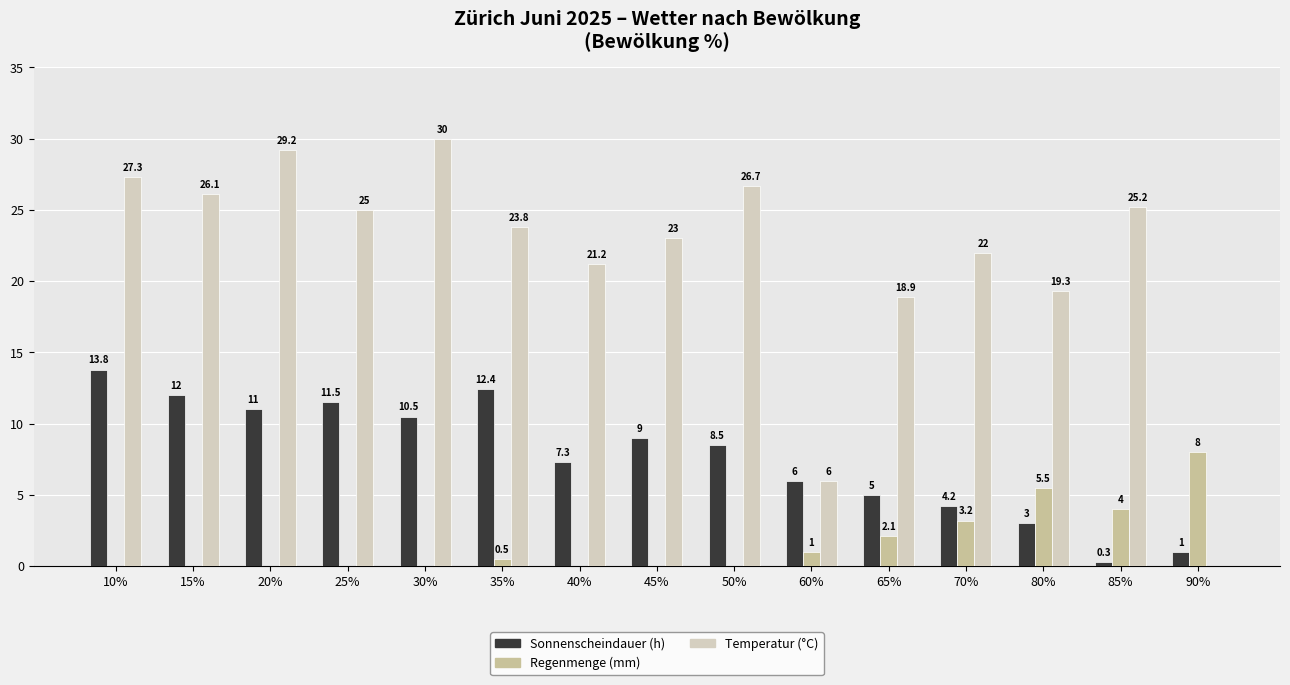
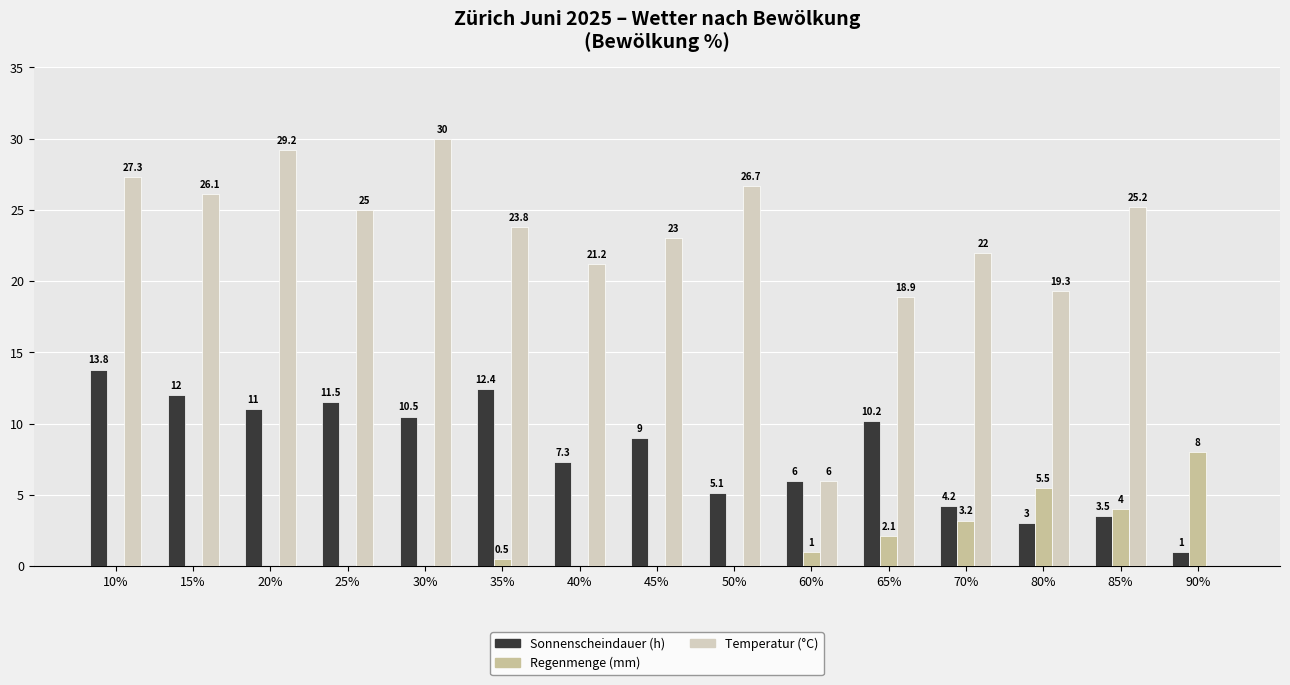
  {
    "Sonnenscheindauer (h)": {
      "10%": 13.8,
      "15%": 12,
      "20%": 11,
      "25%": 11.5,
      "30%": 10.5,
      "35%": 12.4,
      "40%": 7.3,
      "45%": 9,
-     "50%": 8.5,
+     "50%": 5.1,
      "60%": 6,
-     "65%": 5,
+     "65%": 10.2,
      "70%": 4.2,
      "80%": 3,
-     "85%": 0.3,
+     "85%": 3.5,
      "90%": 1
    }
  }
